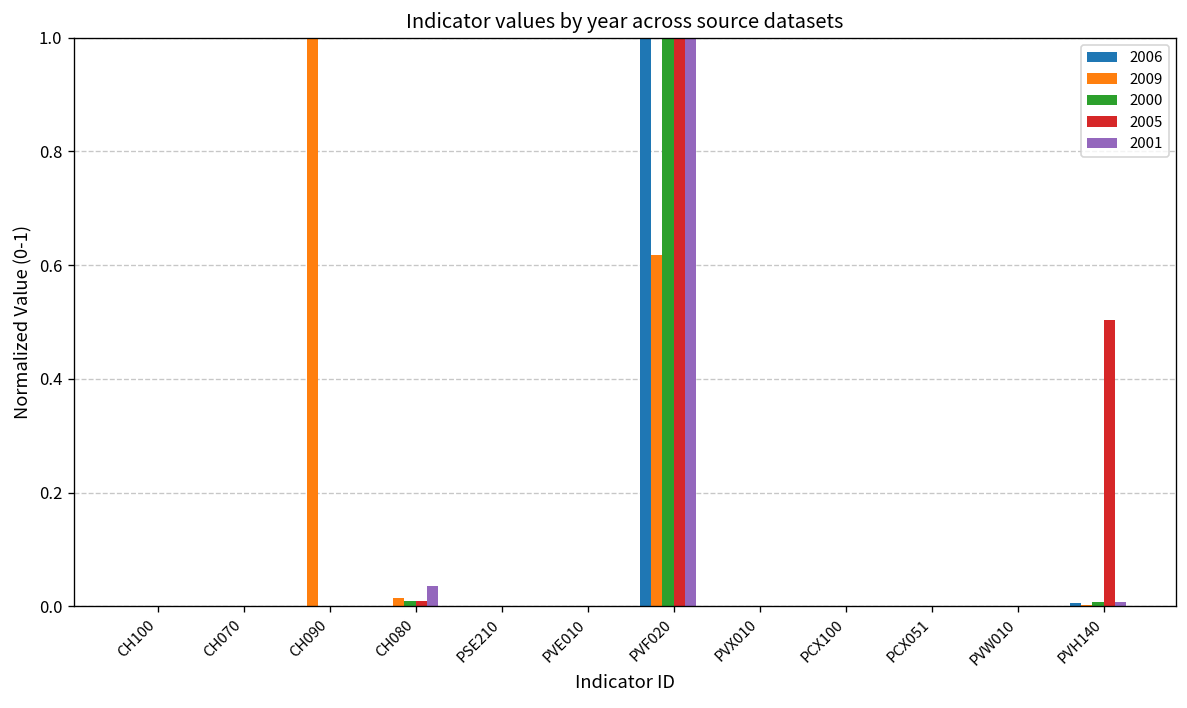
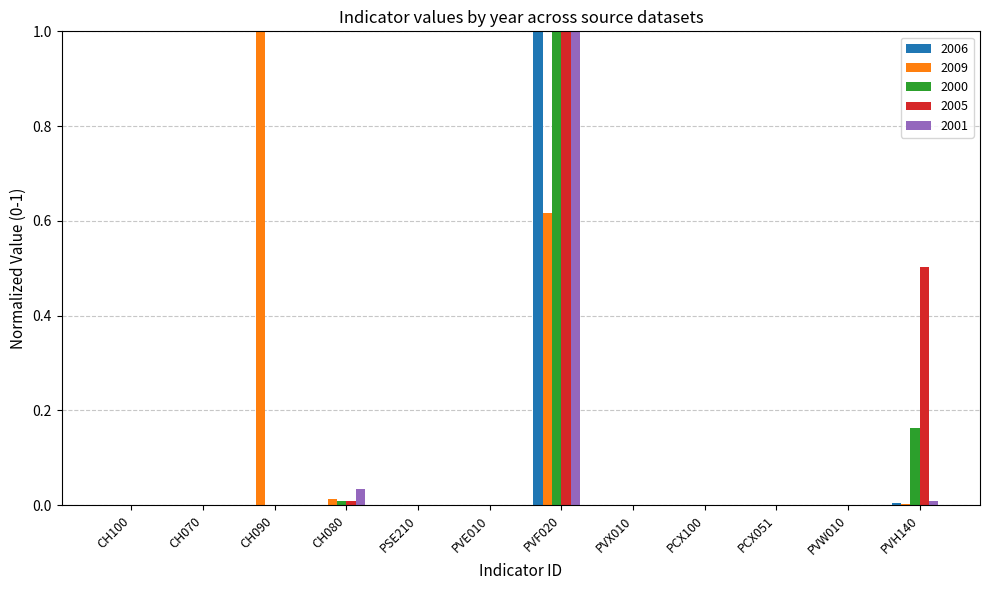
  {
    "2006": {
      "CH100": 0.00,
      "CH090": 0.00,
      "CH080": 0.00,
      "PSE210": 0.00,
      "PVE010": 0.00,
      "PVF020": 1.00,
      "PVX010": 0.00,
      "PCX051": 0.00,
      "PVW010": 0.00
    },
    "2009": {
      "CH100": 0.00,
      "CH090": 1.00,
      "CH080": 0.01,
      "PSE210": 0.00,
      "PVE010": 0.00,
      "PVF020": 0.62,
      "PVX010": 0.00,
      "PVW010": 0.00
    },
    "2000": {
      "CH100": 0.00,
      "CH090": 0.00,
      "CH080": 0.01,
      "PSE210": 0.00,
      "PVE010": 0.00,
      "PVF020": 1.00,
      "PVX010": 0.00,
      "PVW010": 0.00,
-     "PVH140": 0.01
+     "PVH140": 0.16
    },
    "2005": {
      "CH100": 0.00,
      "CH090": 0.00,
      "CH080": 0.01,
      "PSE210": 0.00,
      "PVE010": 0.00,
      "PVF020": 1.00,
      "PVX010": 0.00,
      "PVW010": 0.00,
      "PVH140": 0.50
    },
    "2001": {
      "CH100": 0.00,
      "CH090": 0.00,
      "CH080": 0.04,
      "PSE210": 0.00,
      "PVE010": 0.00,
      "PVF020": 1.00,
      "PVX010": 0.00,
      "PVW010": 0.00,
      "PVH140": 0.01
    }
  }
